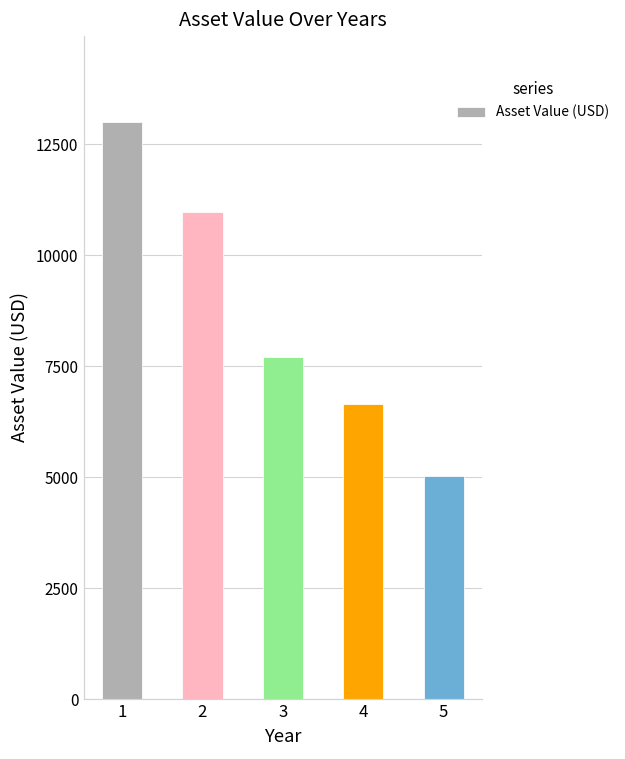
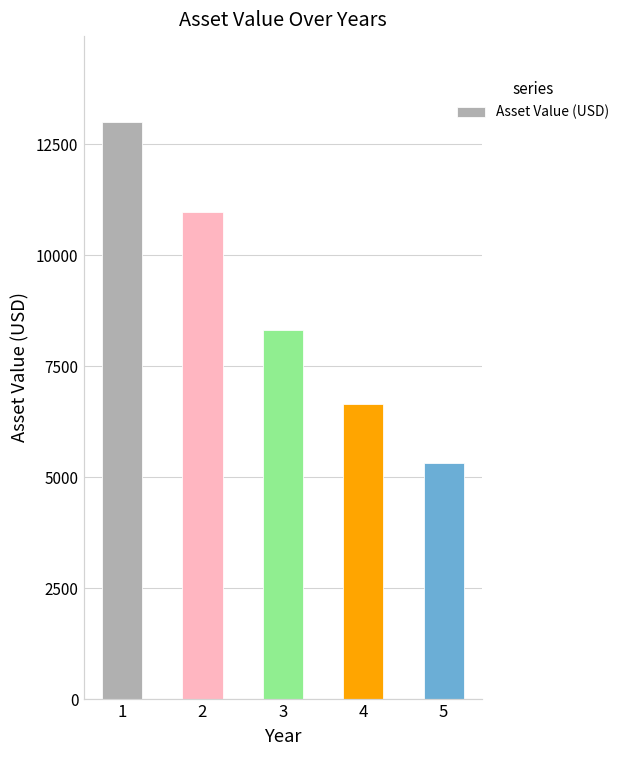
  {
    "1": 13000,
    "2": 11000,
-   "3": 7700,
+   "3": 8300,
    "4": 6700,
-   "5": 5000
+   "5": 5300
  }
